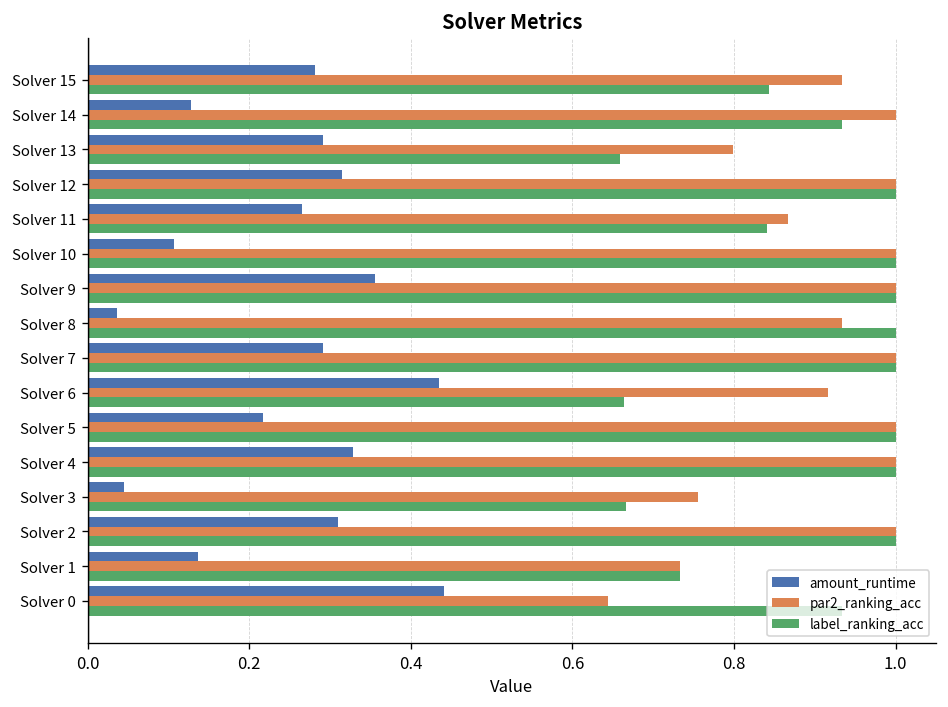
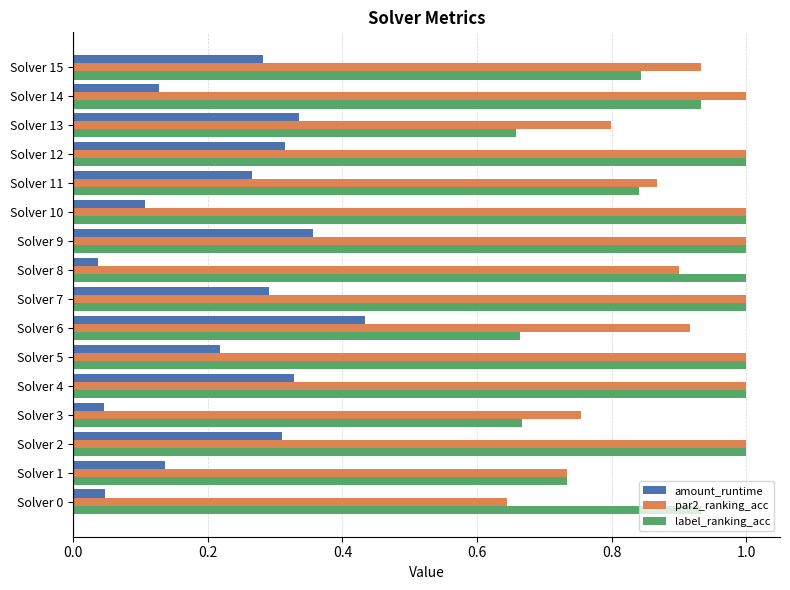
  {
    "amount_runtime": {
      "Solver 15": 0.28,
      "Solver 14": 0.13,
-     "Solver 13": 0.29,
+     "Solver 13": 0.34,
      "Solver 12": 0.31,
      "Solver 11": 0.27,
      "Solver 10": 0.11,
      "Solver 9": 0.36,
      "Solver 8": 0.04,
      "Solver 7": 0.29,
      "Solver 6": 0.43,
      "Solver 5": 0.22,
      "Solver 4": 0.33,
      "Solver 3": 0.05,
      "Solver 2": 0.31,
      "Solver 1": 0.14,
-     "Solver 0": 0.44
+     "Solver 0": 0.05
    },
    "par2_ranking_acc": {
      "Solver 15": 0.93,
      "Solver 14": 1.00,
      "Solver 13": 0.80,
      "Solver 12": 1.00,
      "Solver 11": 0.87,
      "Solver 10": 1.00,
      "Solver 9": 1.00,
-     "Solver 8": 0.93,
+     "Solver 8": 0.90,
      "Solver 7": 1.00,
      "Solver 6": 0.92,
      "Solver 5": 1.00,
      "Solver 4": 1.00,
      "Solver 3": 0.75,
      "Solver 2": 1.00,
      "Solver 1": 0.73,
      "Solver 0": 0.64
    },
    "label_ranking_acc": {
      "Solver 15": 0.84,
      "Solver 14": 0.93,
      "Solver 13": 0.66,
      "Solver 12": 1.00,
      "Solver 11": 0.84,
      "Solver 10": 1.00,
      "Solver 9": 1.00,
      "Solver 8": 1.00,
      "Solver 7": 1.00,
      "Solver 6": 0.66,
      "Solver 5": 1.00,
      "Solver 4": 1.00,
      "Solver 3": 0.67,
      "Solver 2": 1.00,
      "Solver 1": 0.73
    }
  }
